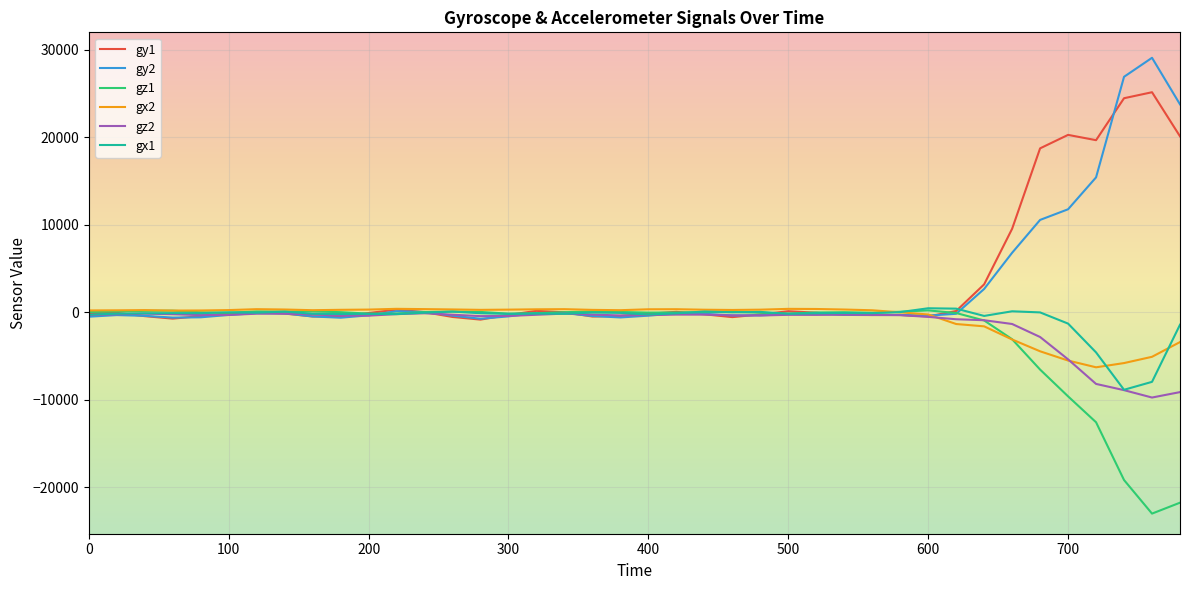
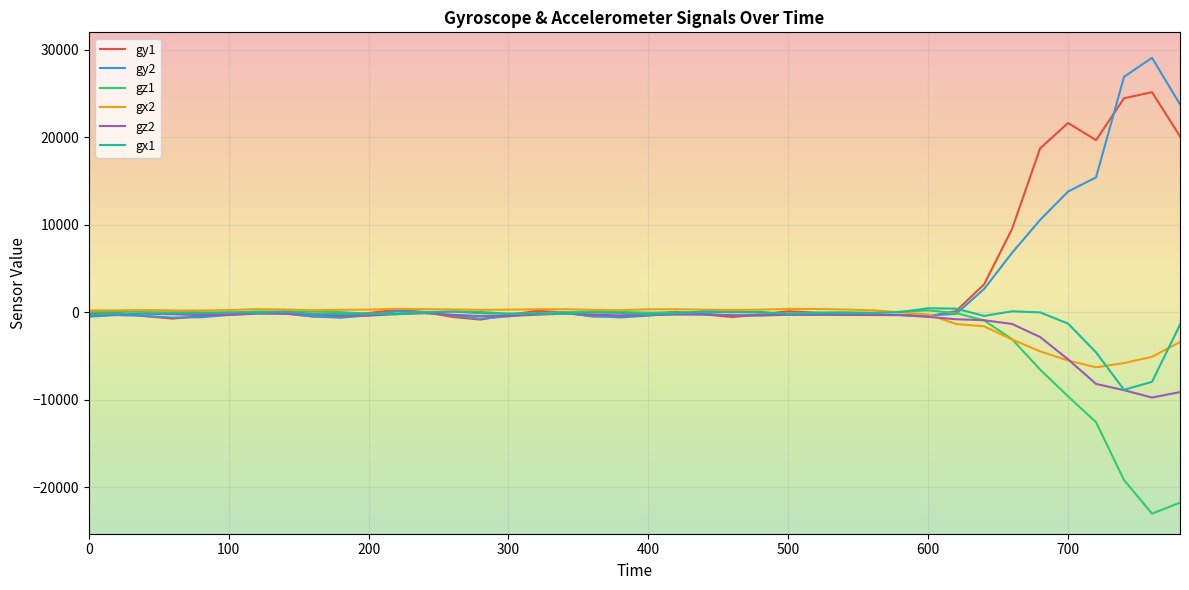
  {
    "gy1": {
-     "700": 20000
+     "700": 22000
    },
    "gy2": {
-     "700": 12000
+     "700": 14000
    },
    "gx2": {
      "200": 0,
      "300": 0,
      "400": 0
    }
  }
